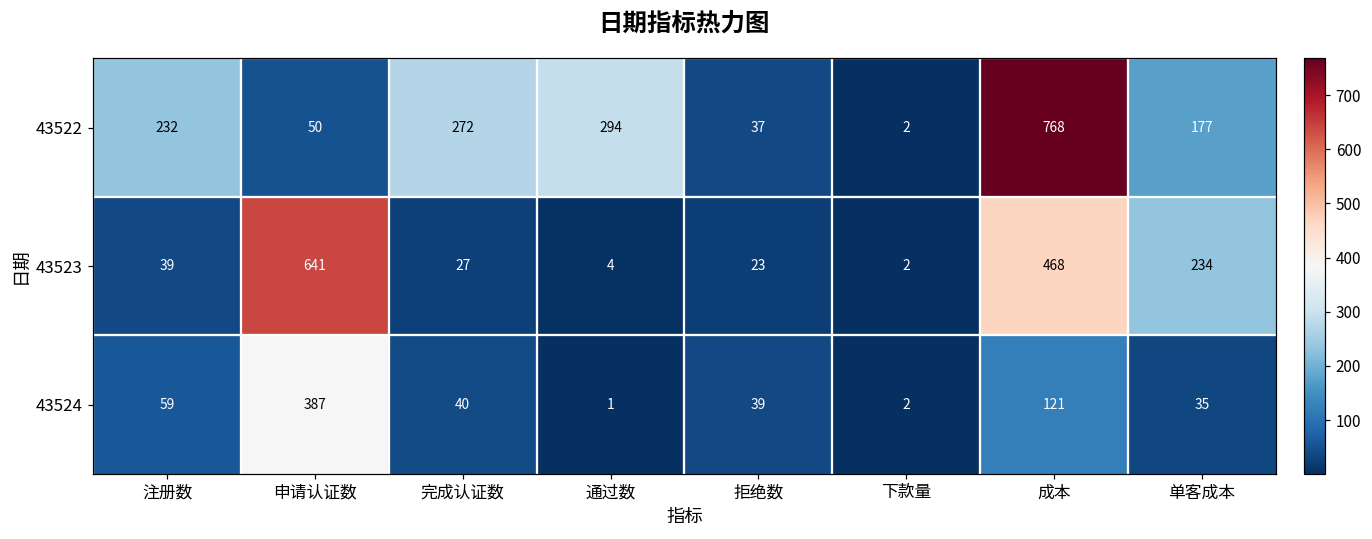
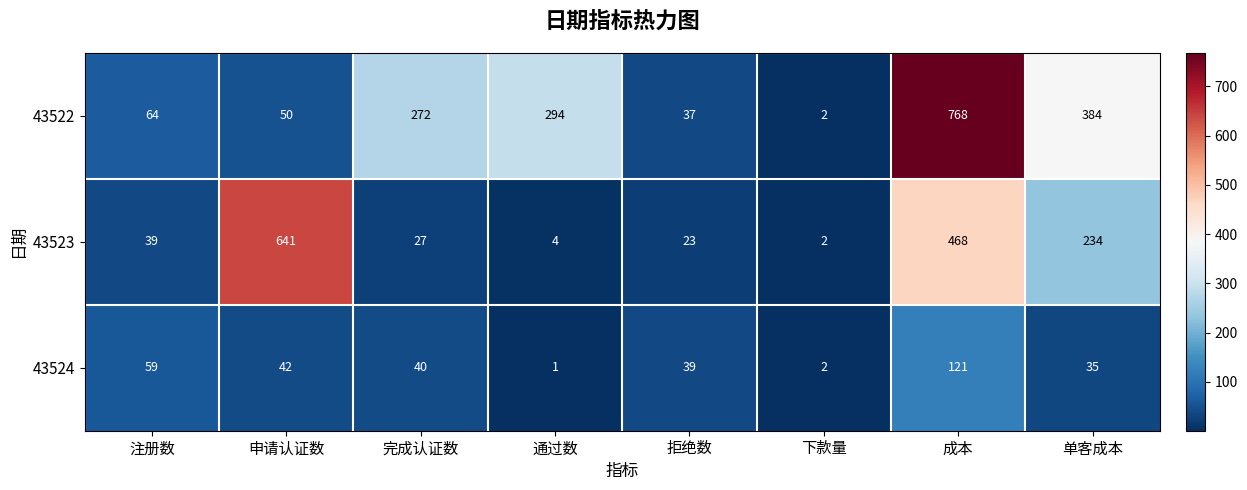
  {
    "43522": {
-     "注册数": 232,
+     "注册数": 64,
      "申请认证数": 50,
      "完成认证数": 272,
      "通过数": 294,
      "拒绝数": 37,
      "下款量": 2,
      "成本": 768,
-     "单客成本": 177
+     "单客成本": 384
    },
    "43523": {
      "注册数": 39,
      "申请认证数": 641,
      "完成认证数": 27,
      "通过数": 4,
      "拒绝数": 23,
      "下款量": 2,
      "成本": 468,
      "单客成本": 234
    },
    "43524": {
      "注册数": 59,
-     "申请认证数": 387,
+     "申请认证数": 42,
      "完成认证数": 40,
      "通过数": 1,
      "拒绝数": 39,
      "下款量": 2,
      "成本": 121,
      "单客成本": 35
    }
  }
